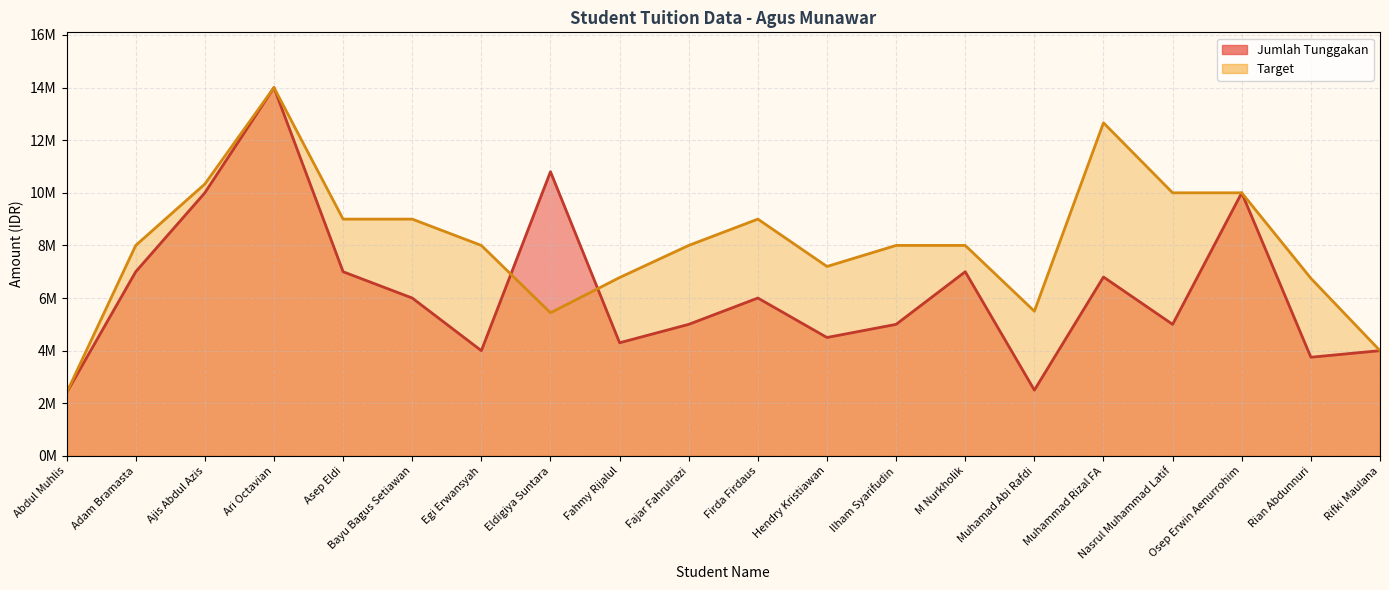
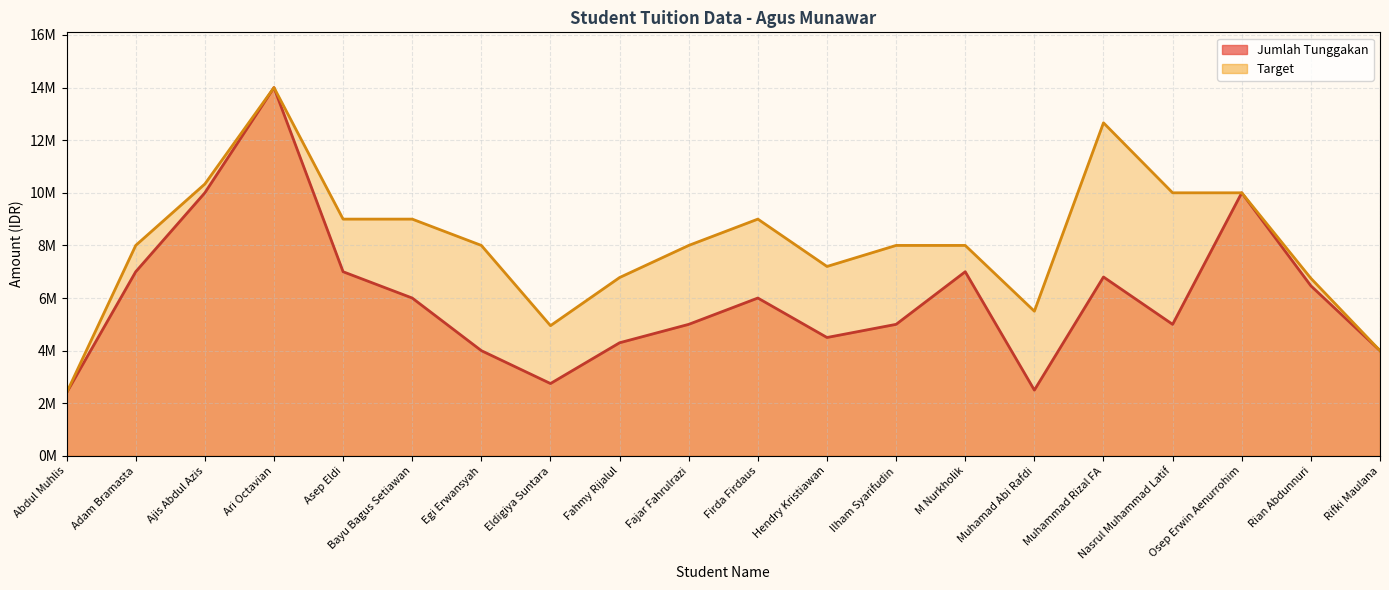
  {
    "Jumlah Tunggakan": {
      "Adam Bramasta": 7000000,
      "Ajis Abdul Azis": 10000000,
      "Asep Eldi": 7000000,
      "Bayu Bagus Setiawan": 6000000,
      "Egi Erwansyah": 4000000,
-     "Eldigiya Suntara": 10800000,
+     "Eldigiya Suntara": 2800000,
      "Fahmy Rijalul": 4300000,
      "Fajar Fahrulrazi": 5000000,
      "Firda Firdaus": 6000000,
      "Hendry Kristiawan": 4500000,
      "Ilham Syarifudin": 5000000,
      "M Nurkholik": 7000000,
      "Muhamad Abi Rafdi": 2500000,
      "Muhammad Rizal FA": 6800000,
      "Nasrul Muhammad Latif": 5000000,
-     "Rian Abdunnuri": 3800000
+     "Rian Abdunnuri": 6500000
    },
    "Target": {
      "Adam Bramasta": 8000000,
      "Ajis Abdul Azis": 10300000,
      "Asep Eldi": 9000000,
      "Bayu Bagus Setiawan": 9000000,
      "Egi Erwansyah": 8000000,
-     "Eldigiya Suntara": 5400000,
+     "Eldigiya Suntara": 5000000,
      "Fahmy Rijalul": 6800000,
      "Fajar Fahrulrazi": 8000000,
      "Firda Firdaus": 9000000,
      "Hendry Kristiawan": 7200000,
      "Ilham Syarifudin": 8000000,
      "M Nurkholik": 8000000,
      "Muhamad Abi Rafdi": 5500000,
      "Muhammad Rizal FA": 12700000,
      "Nasrul Muhammad Latif": 10000000,
      "Rian Abdunnuri": 6800000
    }
  }
